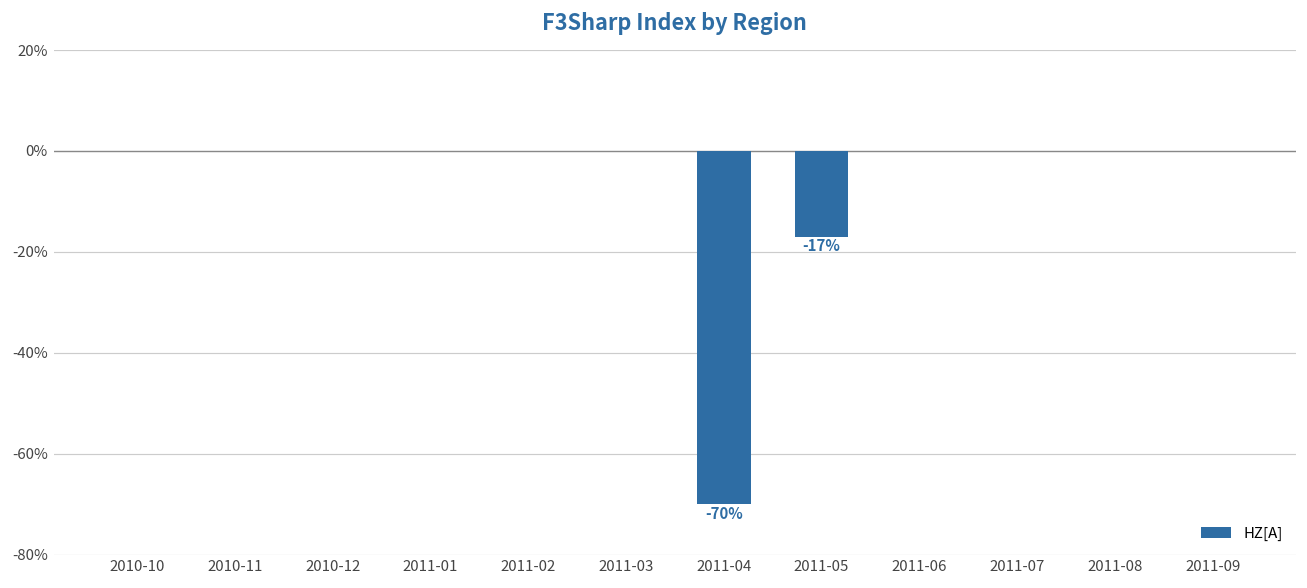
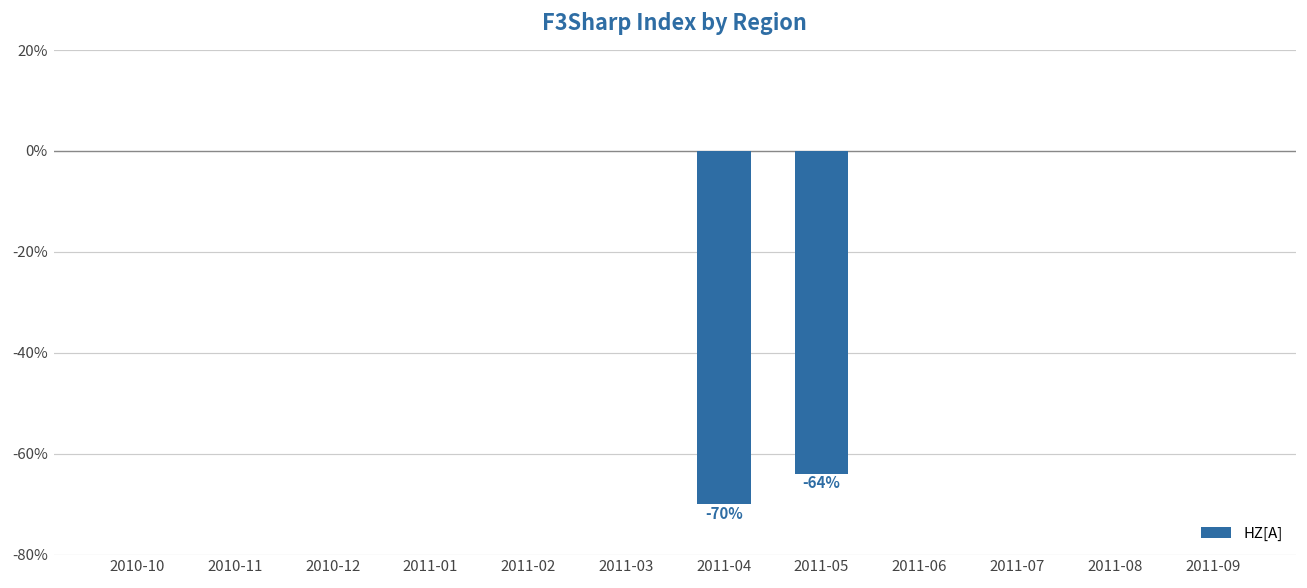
  {
    "2011-04": "-70%",
-   "2011-05": "-17%"
+   "2011-05": "-64%"
  }
